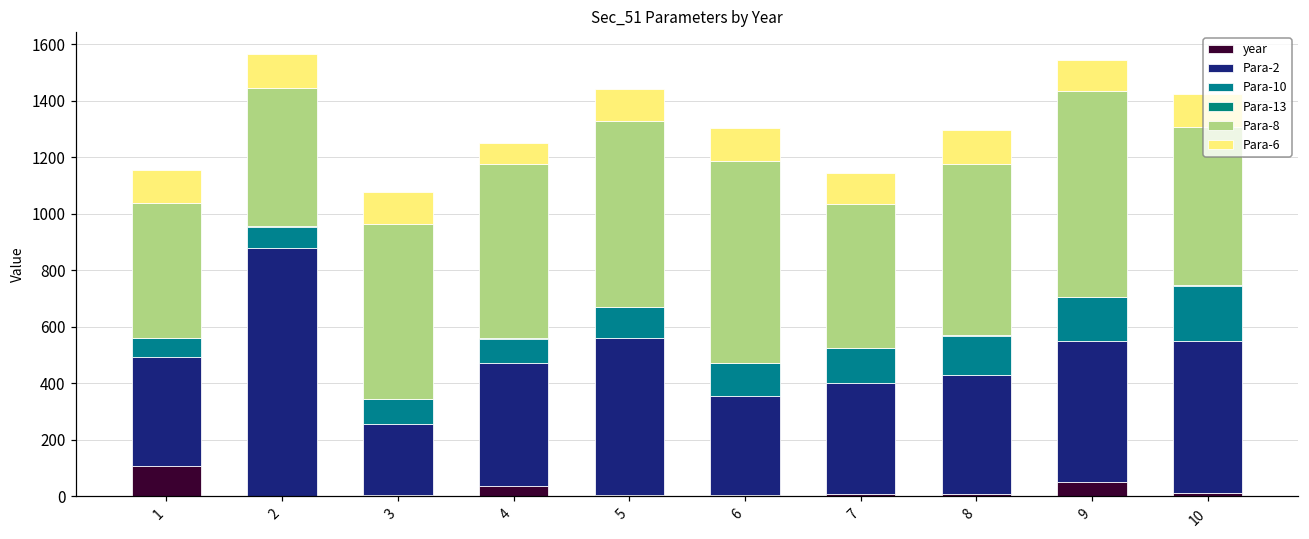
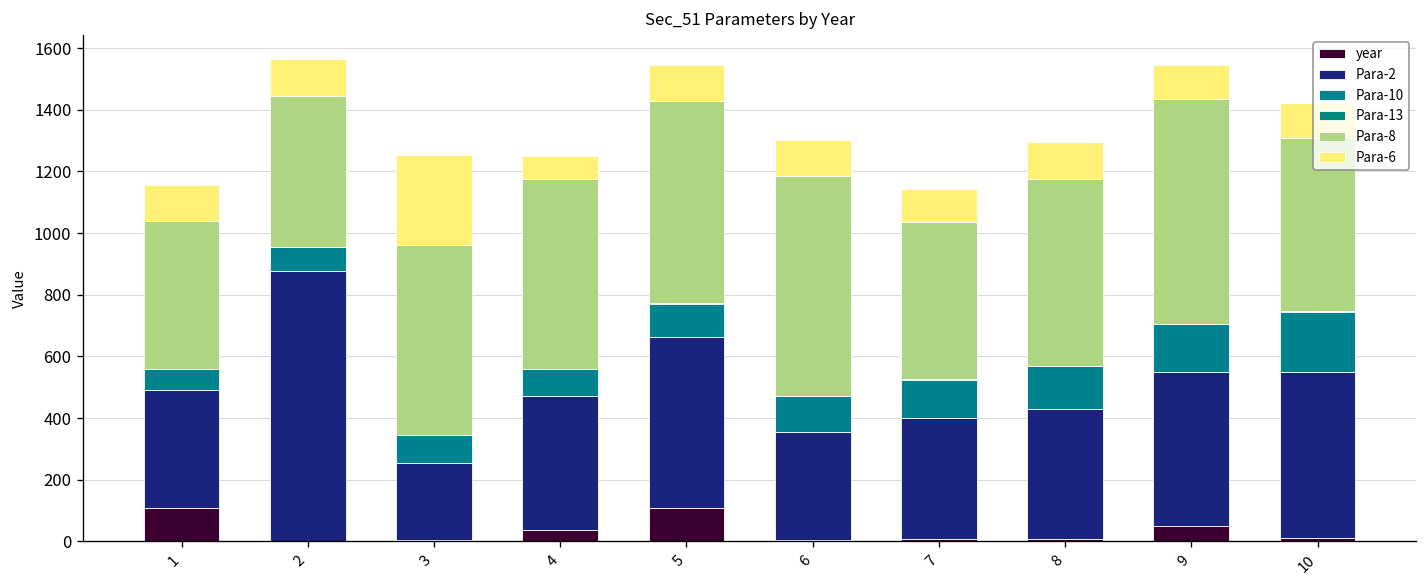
  {
    "year": {
      "1": 110,
      "4": 40,
-     "5": 10,
+     "5": 110,
      "9": 50,
      "10": 10
    },
    "Para-2": {
      "1": 380,
      "2": 880,
      "3": 250,
      "4": 430,
      "5": 550,
      "6": 350,
      "7": 390,
      "8": 420,
      "9": 500,
      "10": 540
    },
    "Para-8": {
      "1": 480,
      "2": 490,
      "3": 620,
      "4": 620,
      "5": 650,
      "6": 710,
      "7": 510,
      "8": 610,
      "9": 730
    },
    "Para-6": {
      "1": 120,
      "2": 120,
-     "3": 110,
+     "3": 290,
      "4": 80,
      "5": 120,
      "6": 120,
      "7": 110,
      "8": 120,
      "9": 110
    }
  }
